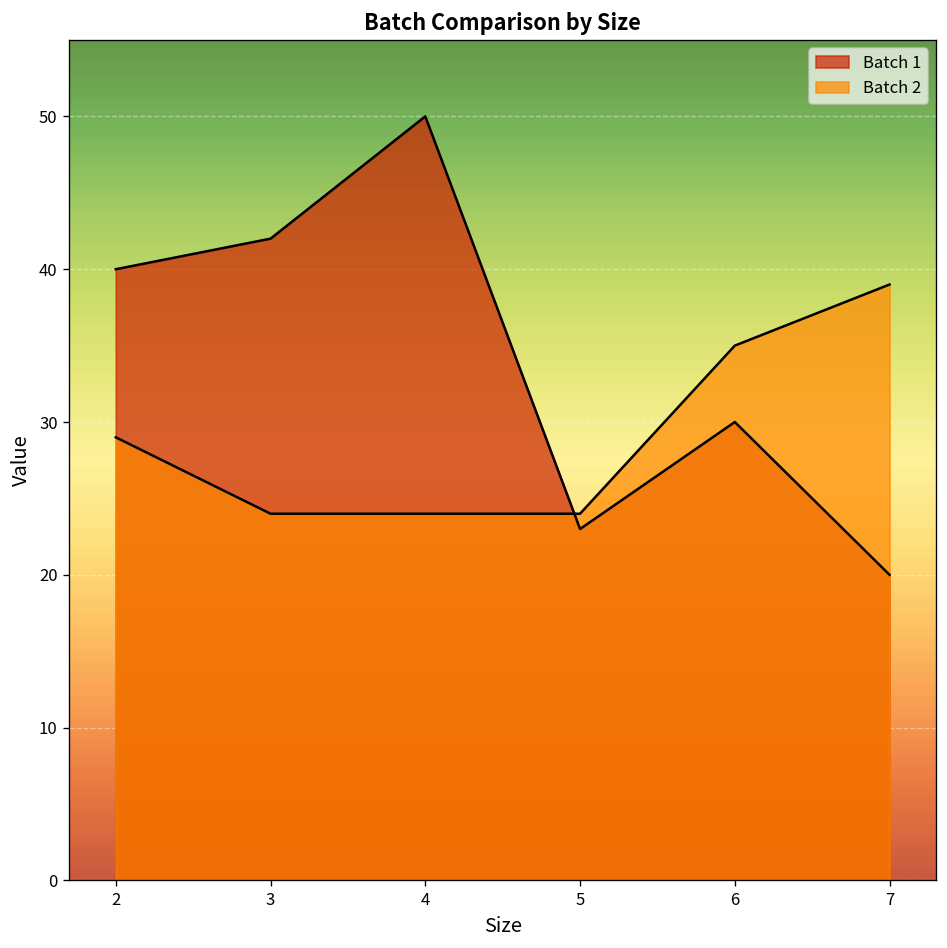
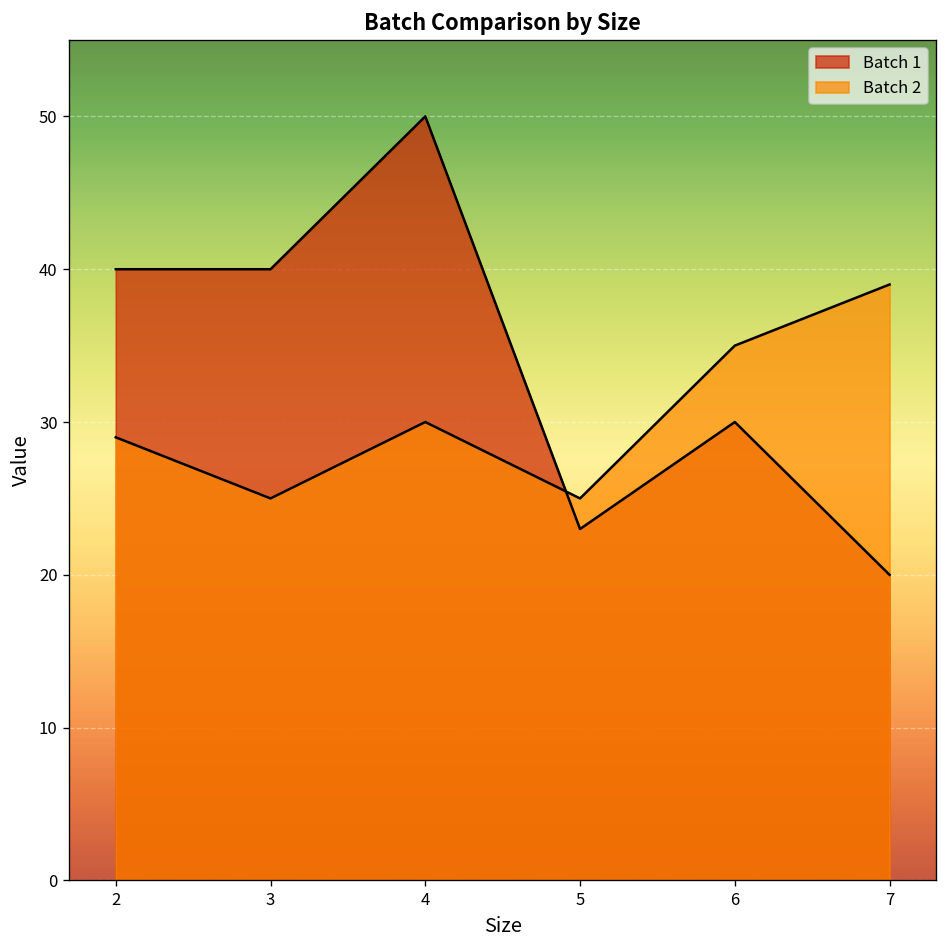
  {
    "Batch 1": {
      "2": 40,
-     "3": 42,
+     "3": 40,
      "4": 50,
      "5": 23,
      "6": 30,
      "7": 20
    },
    "Batch 2": {
      "2": 29,
-     "3": 24,
-     "4": 24,
-     "5": 24,
+     "3": 25,
+     "4": 30,
+     "5": 25,
      "6": 35,
      "7": 39
    }
  }
